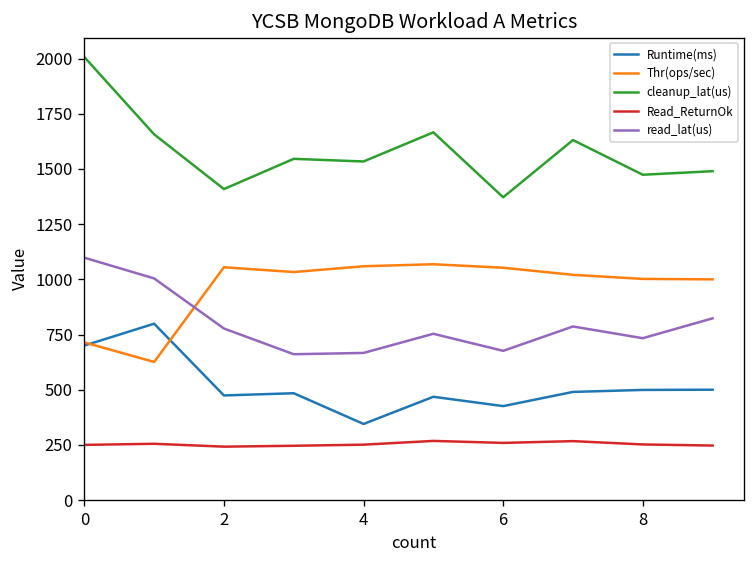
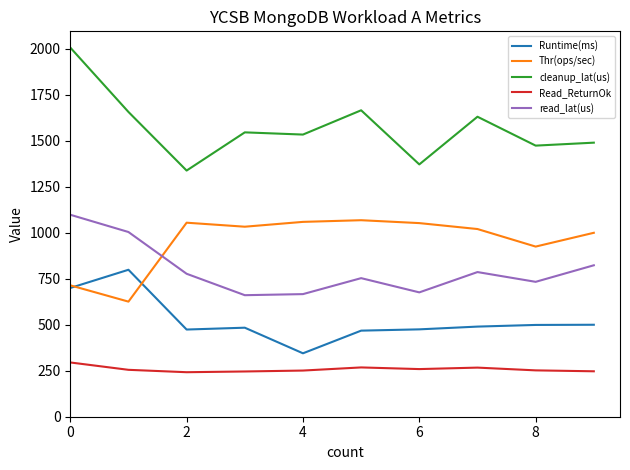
  {
    "Runtime(ms)": {
      "0": 700,
      "2": 470,
      "4": 340,
-     "6": 430,
+     "6": 480,
      "8": 500
    },
    "Thr(ops/sec)": {
      "0": 710,
      "2": 1050,
      "4": 1060,
      "6": 1050,
-     "8": 1000
+     "8": 930
    },
    "cleanup_lat(us)": {
      "0": 2010,
-     "2": 1410,
+     "2": 1340,
      "4": 1530,
      "6": 1370,
      "8": 1470
    },
    "Read_ReturnOk": {
-     "0": 250,
+     "0": 300,
      "2": 240,
      "4": 250,
      "6": 260,
      "8": 250
    },
    "read_lat(us)": {
      "0": 1100,
      "2": 780,
      "4": 670,
      "6": 680,
      "8": 730
    }
  }
